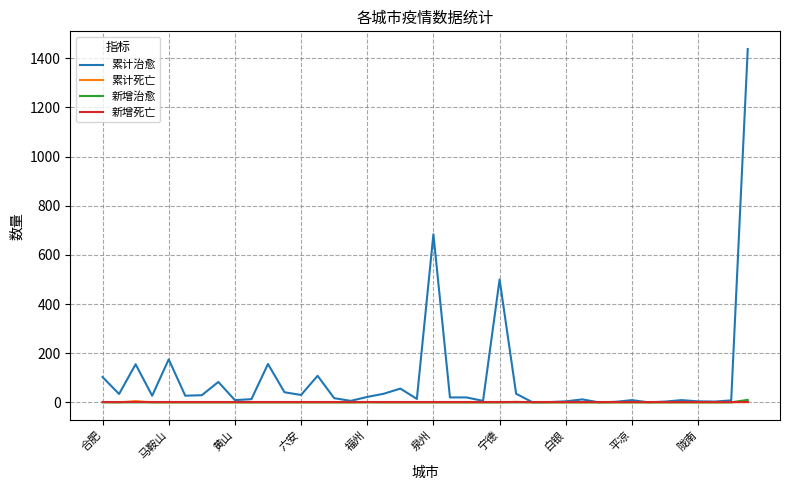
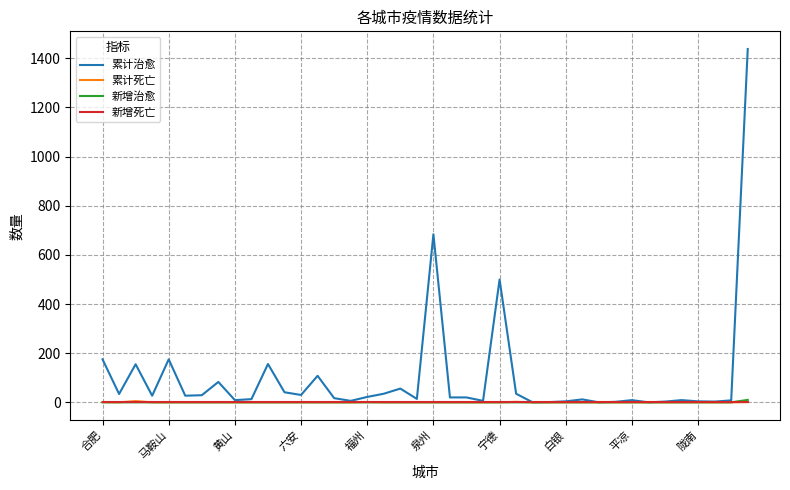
  {
    "累计治愈": {
-     "合肥": 100,
+     "合肥": 180,
      "马鞍山": 180,
      "六安": 30,
      "福州": 20,
      "泉州": 680,
      "宁德": 500
    }
  }
